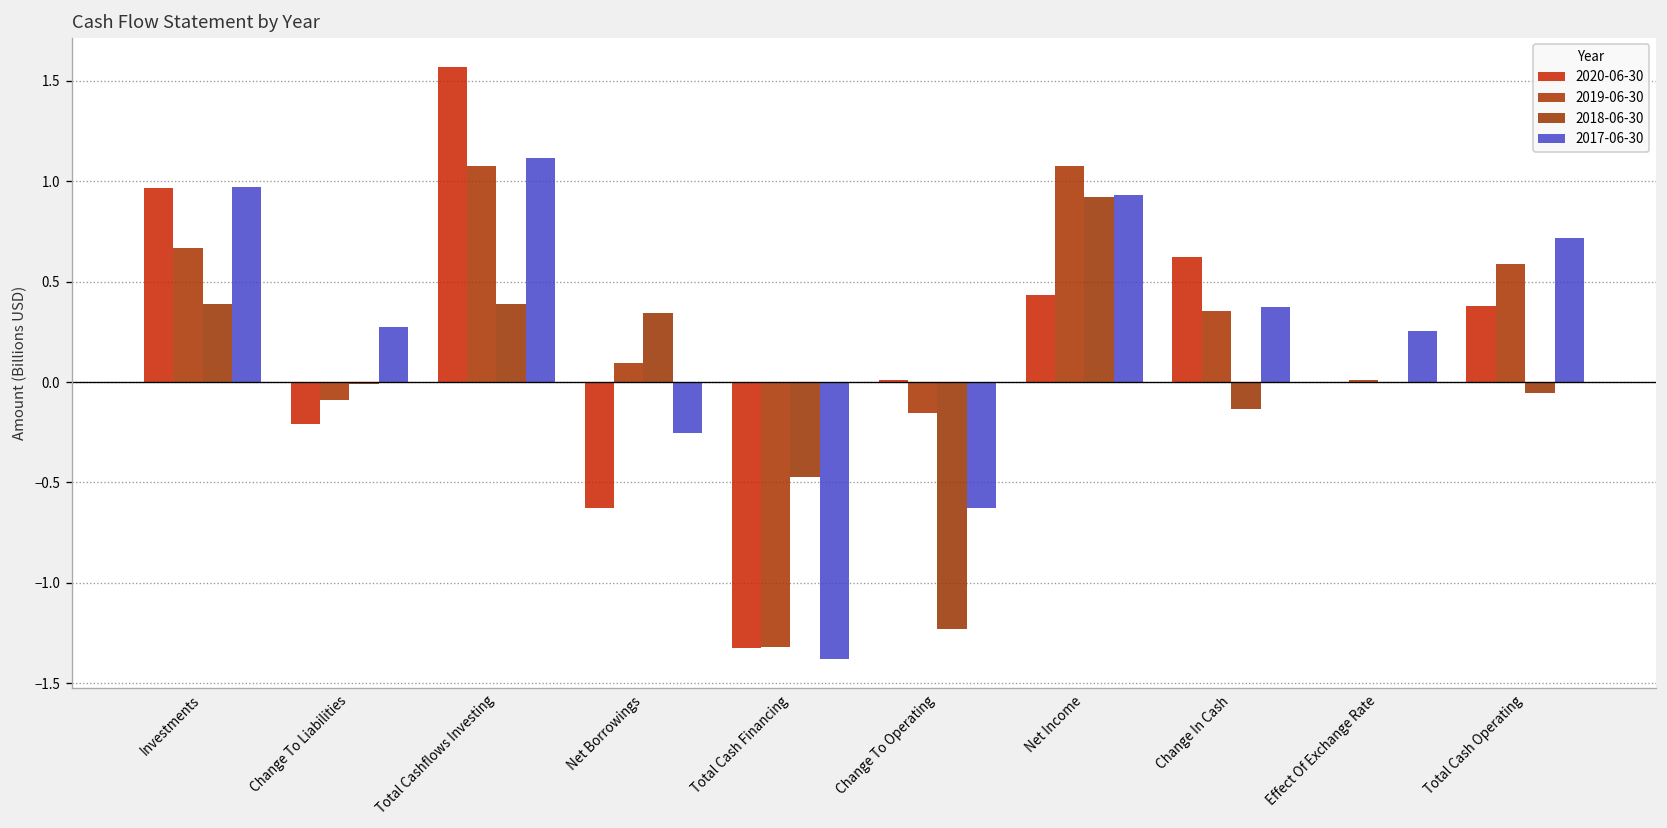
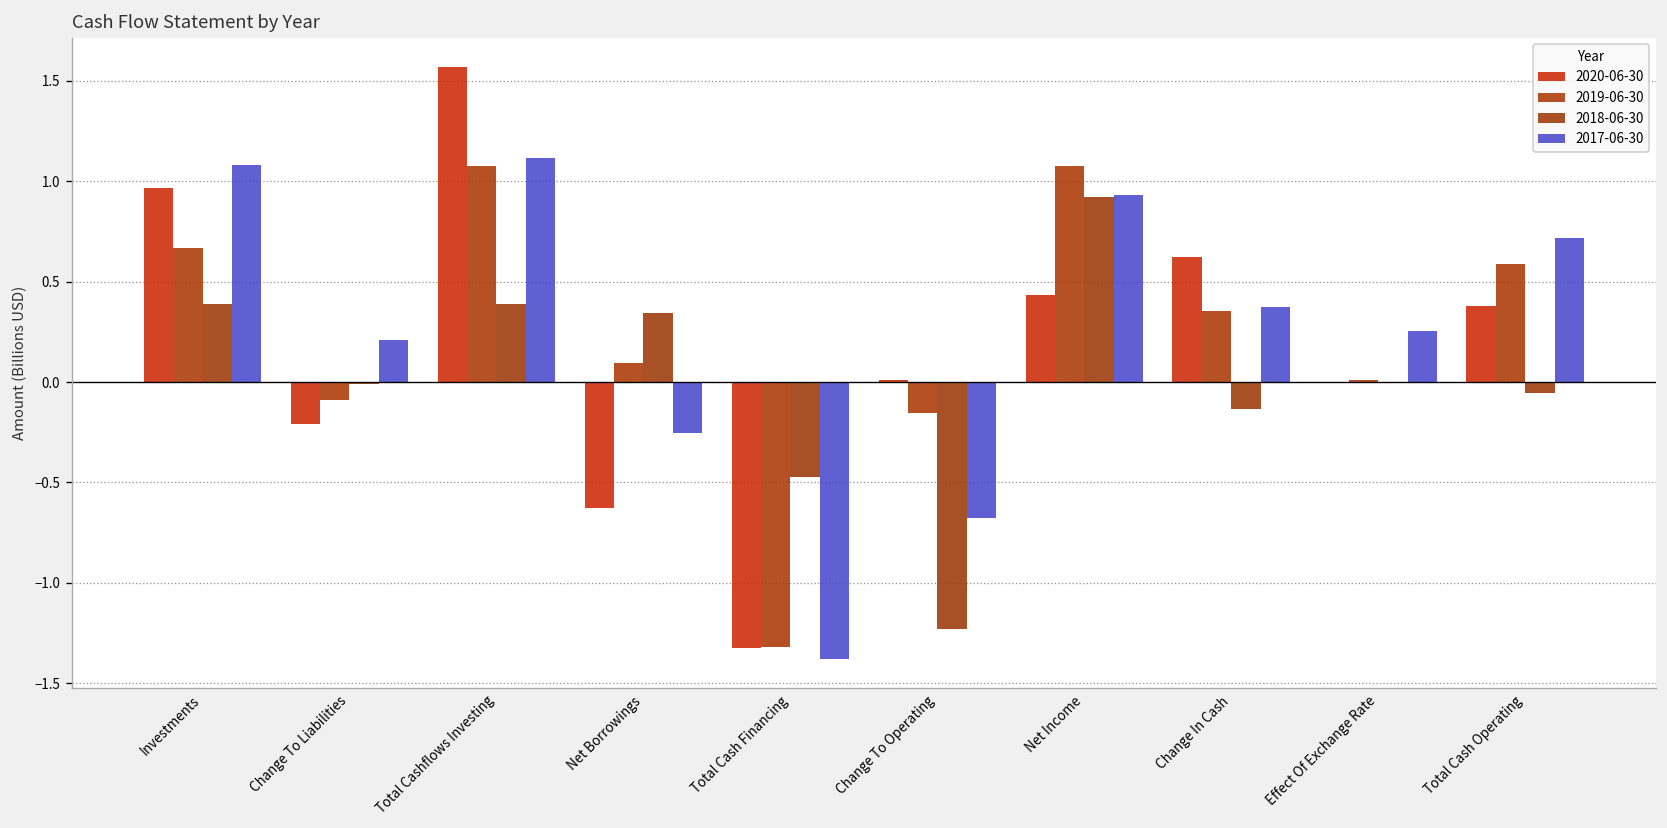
  {
    "2017-06-30": {
-     "Investments": 0.97,
-     "Change To Liabilities": 0.27,
+     "Investments": 1.08,
+     "Change To Liabilities": 0.21,
      "Total Cashflows Investing": 1.12,
      "Net Borrowings": -0.25,
      "Total Cash Financing": -1.38,
-     "Change To Operating": -0.63,
+     "Change To Operating": -0.68,
      "Net Income": 0.93,
      "Change In Cash": 0.38,
      "Effect Of Exchange Rate": 0.25,
      "Total Cash Operating": 0.72
    }
  }
